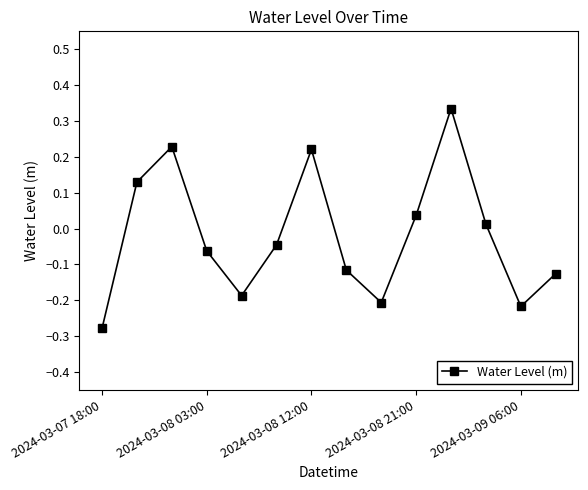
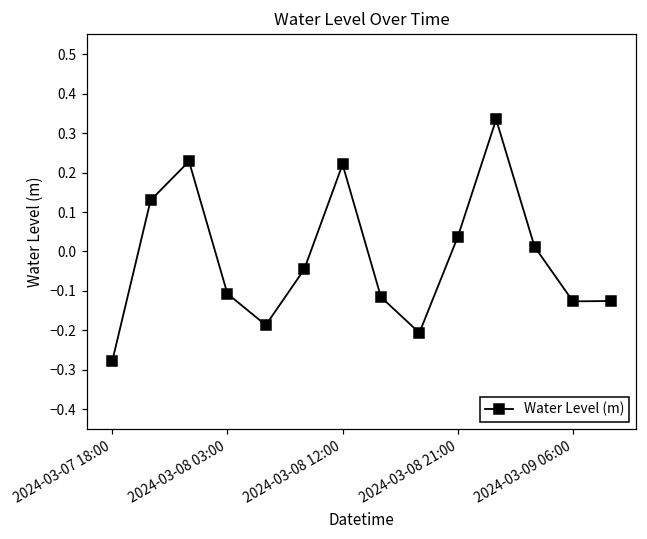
  {
    "2024-03-07 18:00": -0.28,
-   "2024-03-08 03:00": -0.06,
+   "2024-03-08 03:00": -0.11,
    "2024-03-08 12:00": 0.22,
    "2024-03-08 21:00": 0.04,
-   "2024-03-09 06:00": -0.22
+   "2024-03-09 06:00": -0.13
  }
